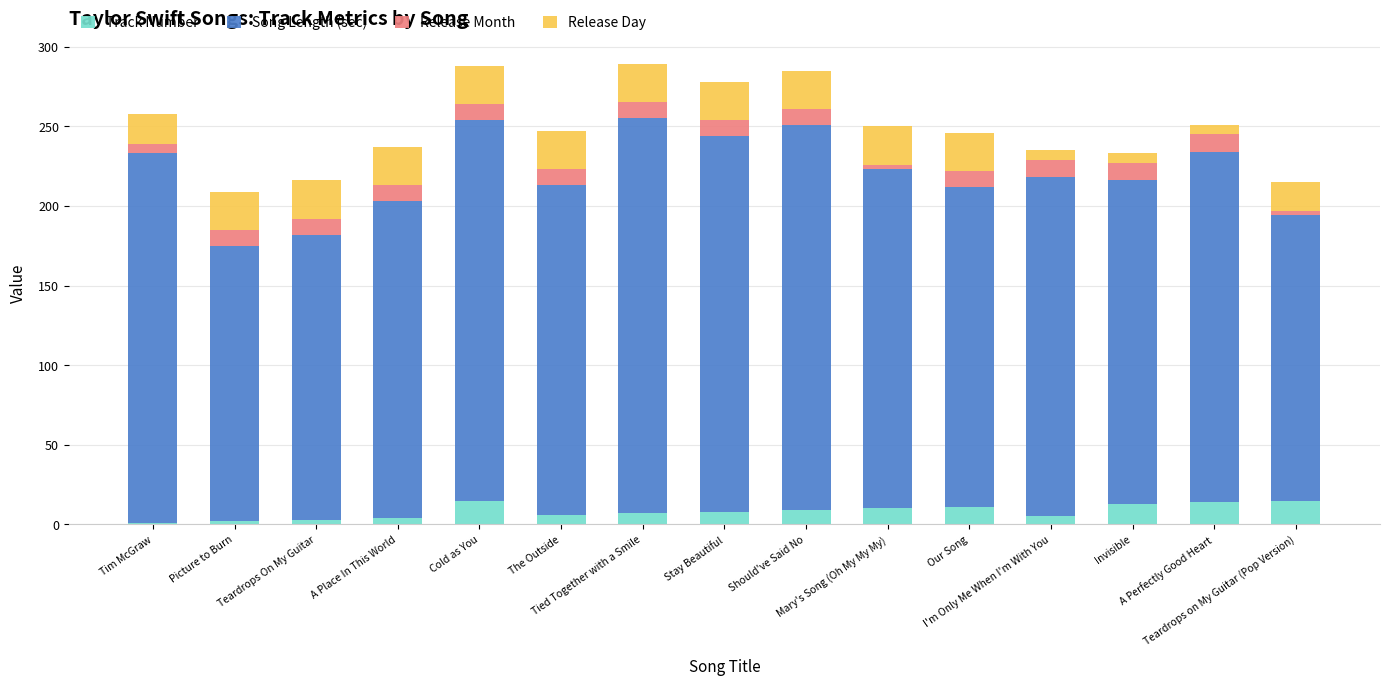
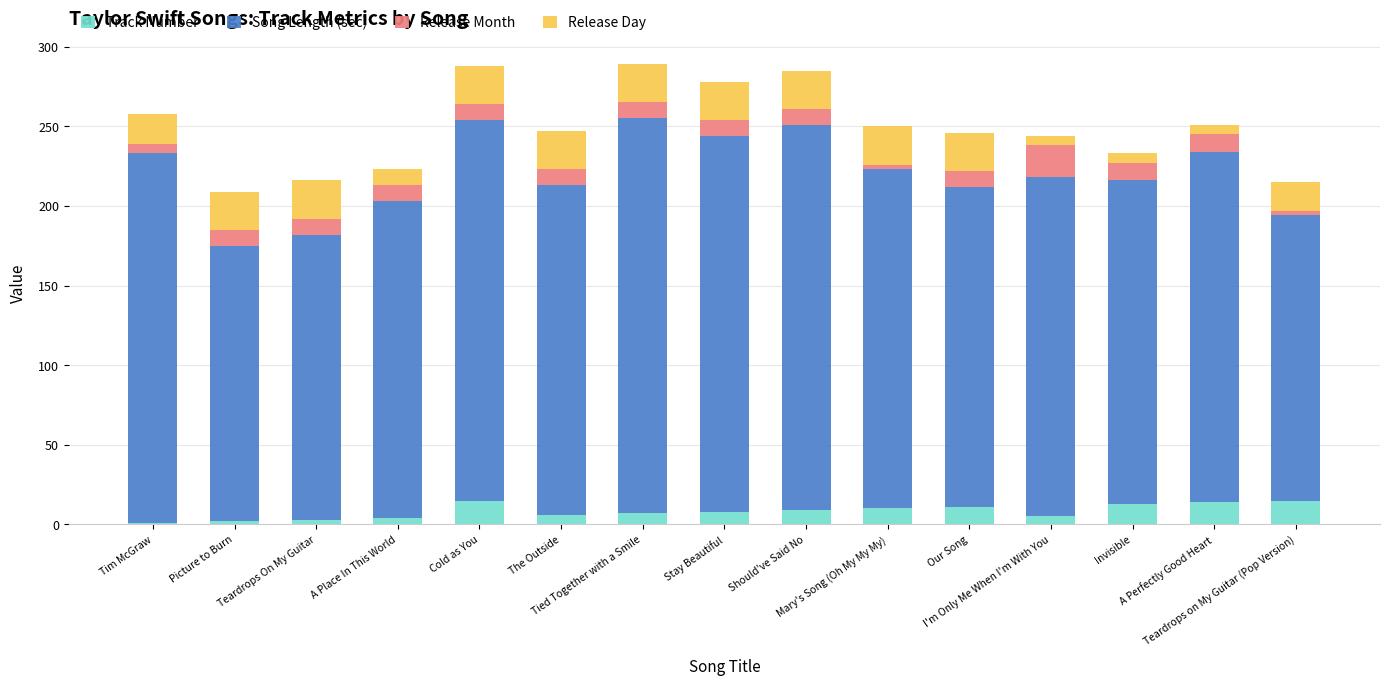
  {
    "Track Number": {
      "Picture to Burn": 2,
      "Teardrops On My Guitar": 3,
      "A Place In This World": 4,
      "Cold as You": 15,
      "The Outside": 6,
      "Tied Together with a Smile": 7,
      "Stay Beautiful": 8,
      "Should've Said No": 9,
      "Mary's Song (Oh My My My)": 10,
      "Our Song": 11,
      "I'm Only Me When I'm With You": 5,
      "Invisible": 13,
      "A Perfectly Good Heart": 14,
      "Teardrops on My Guitar (Pop Version)": 15
    },
    "Song Length (sec)": {
      "Tim McGraw": 232,
      "Picture to Burn": 173,
      "Teardrops On My Guitar": 179,
      "A Place In This World": 199,
      "Cold as You": 239,
      "The Outside": 207,
      "Tied Together with a Smile": 248,
      "Stay Beautiful": 236,
      "Should've Said No": 242,
      "Mary's Song (Oh My My My)": 213,
      "Our Song": 201,
      "I'm Only Me When I'm With You": 213,
      "Invisible": 203,
      "A Perfectly Good Heart": 220,
      "Teardrops on My Guitar (Pop Version)": 179
    },
    "Release Month": {
      "Tim McGraw": 6,
      "Picture to Burn": 10,
      "Teardrops On My Guitar": 10,
      "A Place In This World": 10,
      "Cold as You": 10,
      "The Outside": 10,
      "Tied Together with a Smile": 10,
      "Stay Beautiful": 10,
      "Should've Said No": 10,
      "Mary's Song (Oh My My My)": 3,
      "Our Song": 10,
-     "I'm Only Me When I'm With You": 11,
+     "I'm Only Me When I'm With You": 20,
      "Invisible": 11,
      "A Perfectly Good Heart": 11,
      "Teardrops on My Guitar (Pop Version)": 3
    },
    "Release Day": {
      "Tim McGraw": 19,
      "Picture to Burn": 24,
      "Teardrops On My Guitar": 24,
-     "A Place In This World": 24,
+     "A Place In This World": 10,
      "Cold as You": 24,
      "The Outside": 24,
      "Tied Together with a Smile": 24,
      "Stay Beautiful": 24,
      "Should've Said No": 24,
      "Mary's Song (Oh My My My)": 24,
      "Our Song": 24,
      "I'm Only Me When I'm With You": 6,
      "Invisible": 6,
      "A Perfectly Good Heart": 6,
      "Teardrops on My Guitar (Pop Version)": 18
    }
  }
